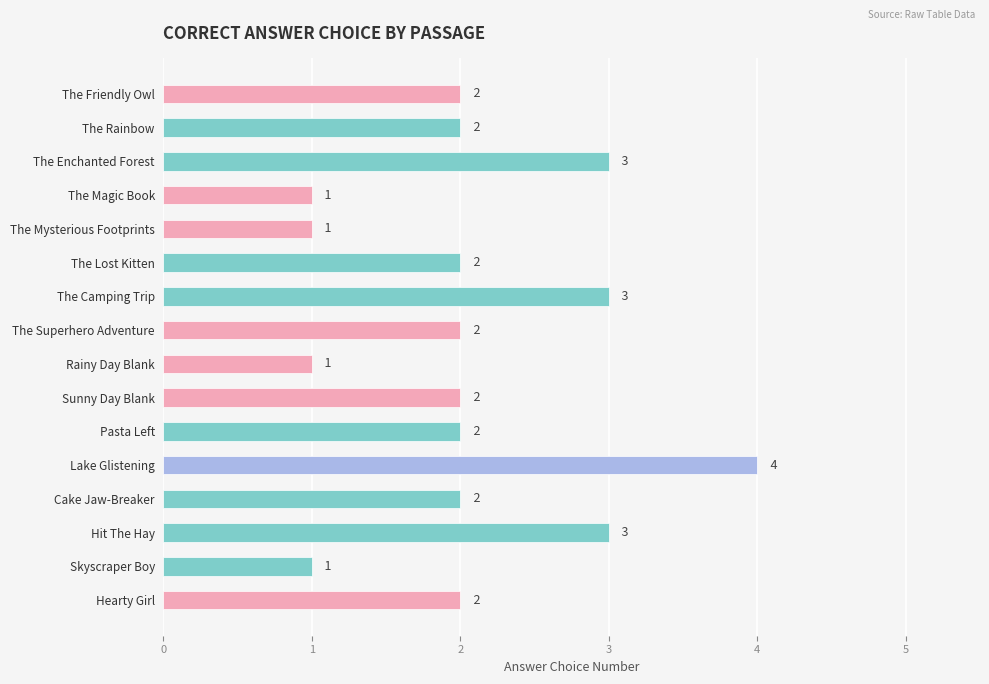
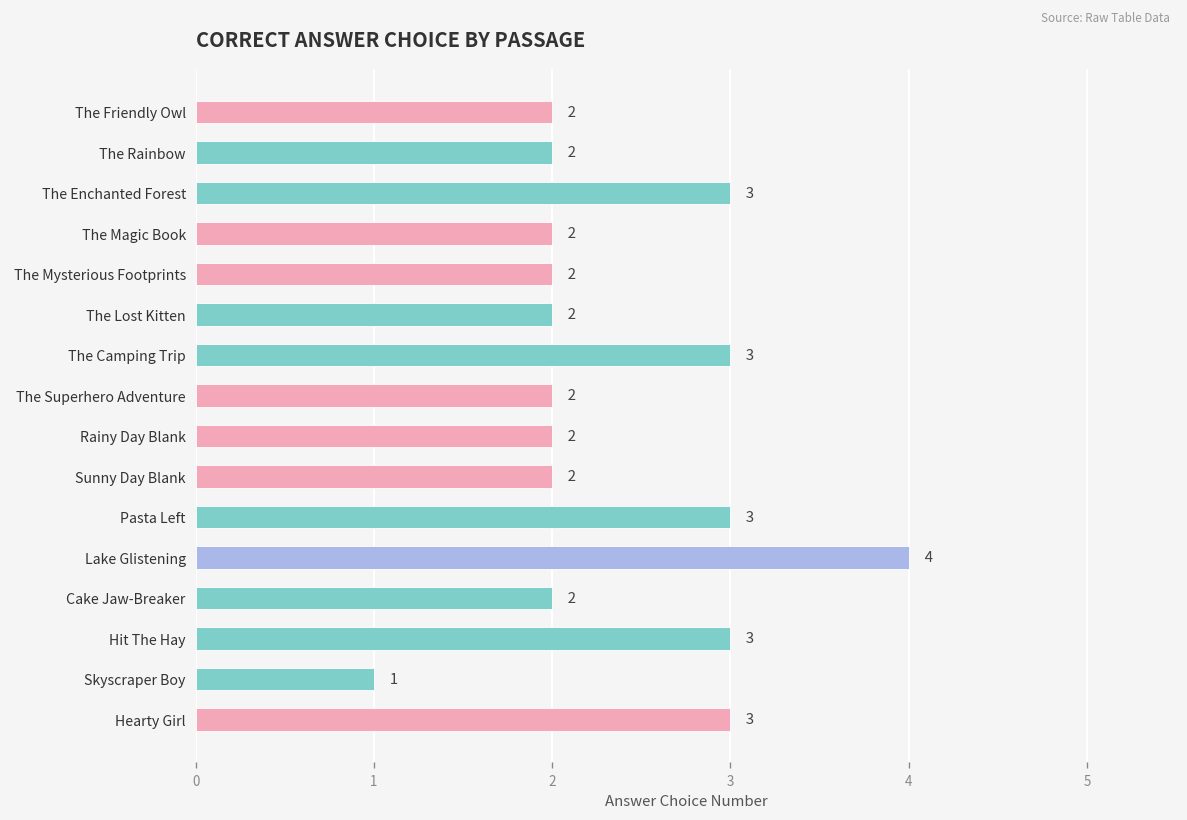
  {
    "The Friendly Owl": 2,
    "The Rainbow": 2,
    "The Enchanted Forest": 3,
-   "The Magic Book": 1,
-   "The Mysterious Footprints": 1,
+   "The Magic Book": 2,
+   "The Mysterious Footprints": 2,
    "The Lost Kitten": 2,
    "The Camping Trip": 3,
    "The Superhero Adventure": 2,
-   "Rainy Day Blank": 1,
+   "Rainy Day Blank": 2,
    "Sunny Day Blank": 2,
-   "Pasta Left": 2,
+   "Pasta Left": 3,
    "Lake Glistening": 4,
    "Cake Jaw-Breaker": 2,
    "Hit The Hay": 3,
    "Skyscraper Boy": 1,
-   "Hearty Girl": 2
+   "Hearty Girl": 3
  }
